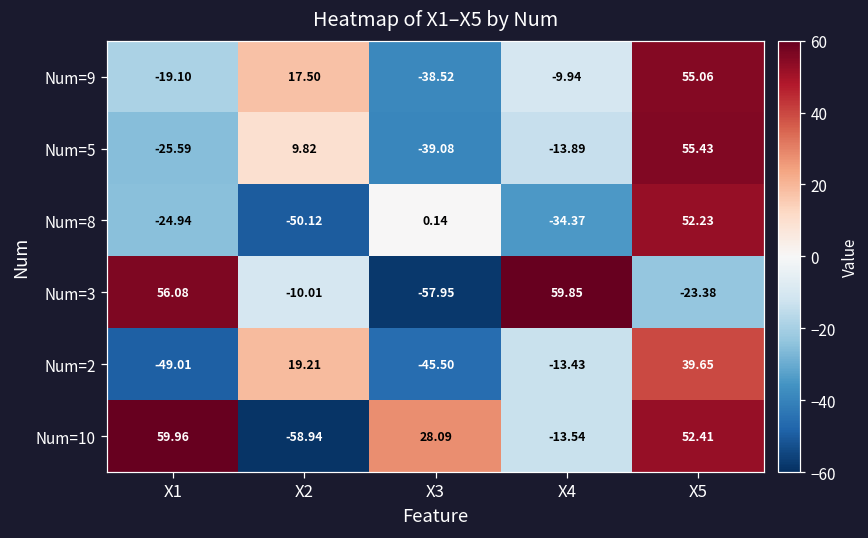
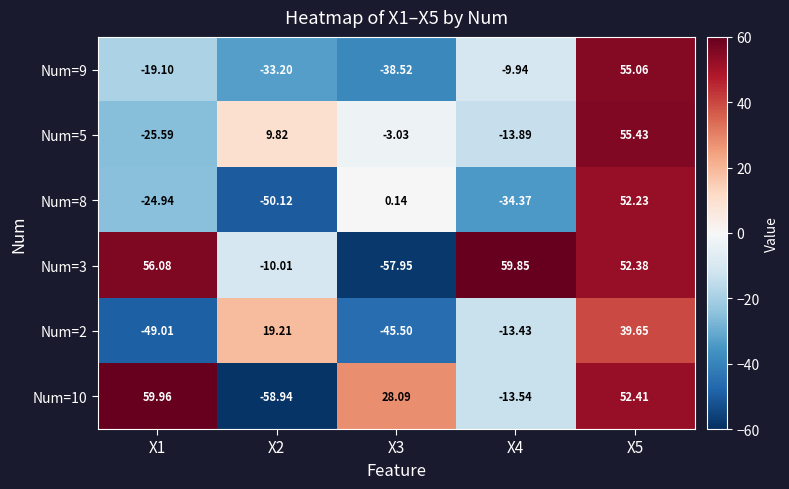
  {
    "Num=9": {
      "X1": -19.10,
-     "X2": 17.50,
+     "X2": -33.20,
      "X3": -38.52,
      "X4": -9.94,
      "X5": 55.06
    },
    "Num=5": {
      "X1": -25.59,
      "X2": 9.82,
-     "X3": -39.08,
+     "X3": -3.03,
      "X4": -13.89,
      "X5": 55.43
    },
    "Num=8": {
      "X1": -24.94,
      "X2": -50.12,
      "X3": 0.14,
      "X4": -34.37,
      "X5": 52.23
    },
    "Num=3": {
      "X1": 56.08,
      "X2": -10.01,
      "X3": -57.95,
      "X4": 59.85,
-     "X5": -23.38
+     "X5": 52.38
    },
    "Num=2": {
      "X1": -49.01,
      "X2": 19.21,
      "X3": -45.50,
      "X4": -13.43,
      "X5": 39.65
    },
    "Num=10": {
      "X1": 59.96,
      "X2": -58.94,
      "X3": 28.09,
      "X4": -13.54,
      "X5": 52.41
    }
  }
